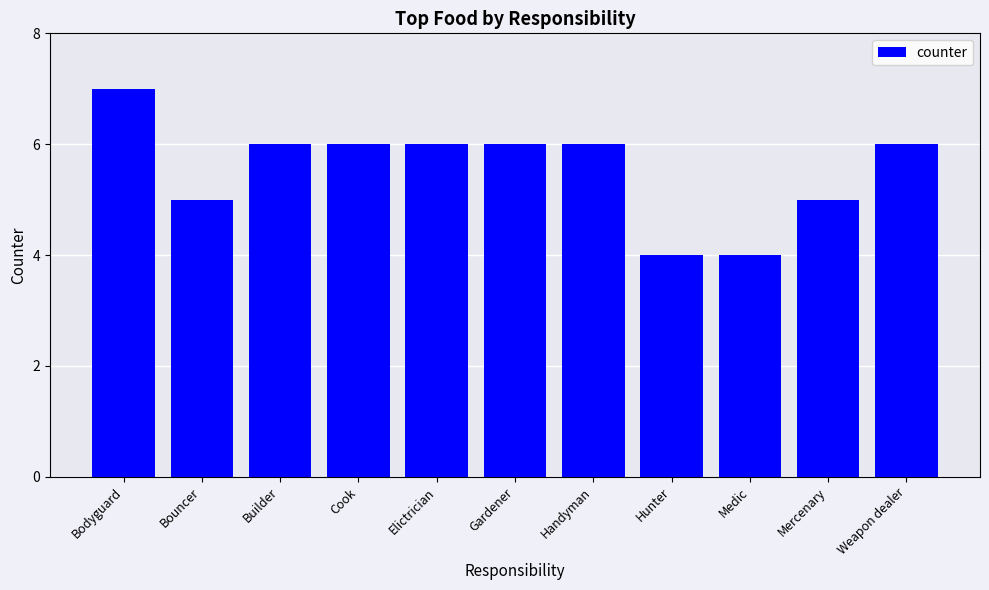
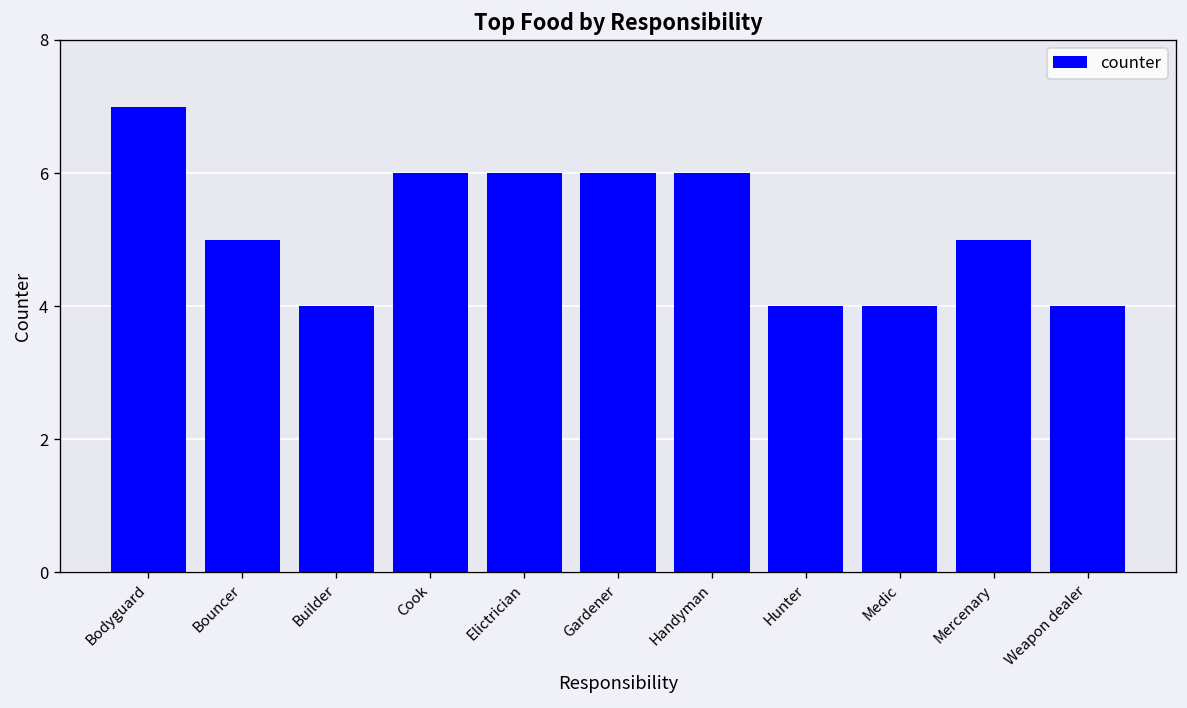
  {
    "Bodyguard": 7,
    "Bouncer": 5,
-   "Builder": 6,
+   "Builder": 4,
    "Cook": 6,
    "Elictrician": 6,
    "Gardener": 6,
    "Handyman": 6,
    "Hunter": 4,
    "Medic": 4,
    "Mercenary": 5,
-   "Weapon dealer": 6
+   "Weapon dealer": 4
  }
